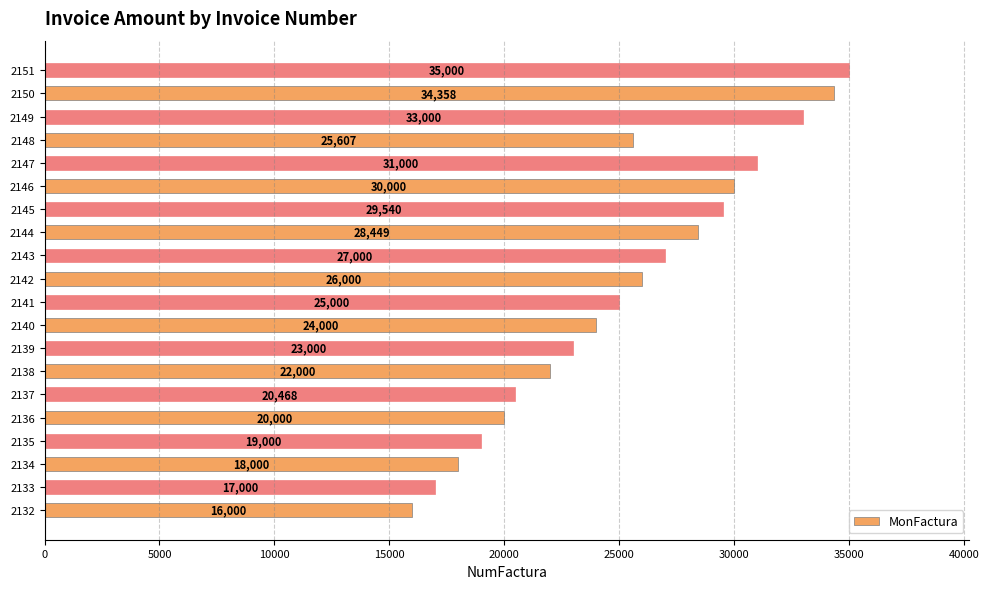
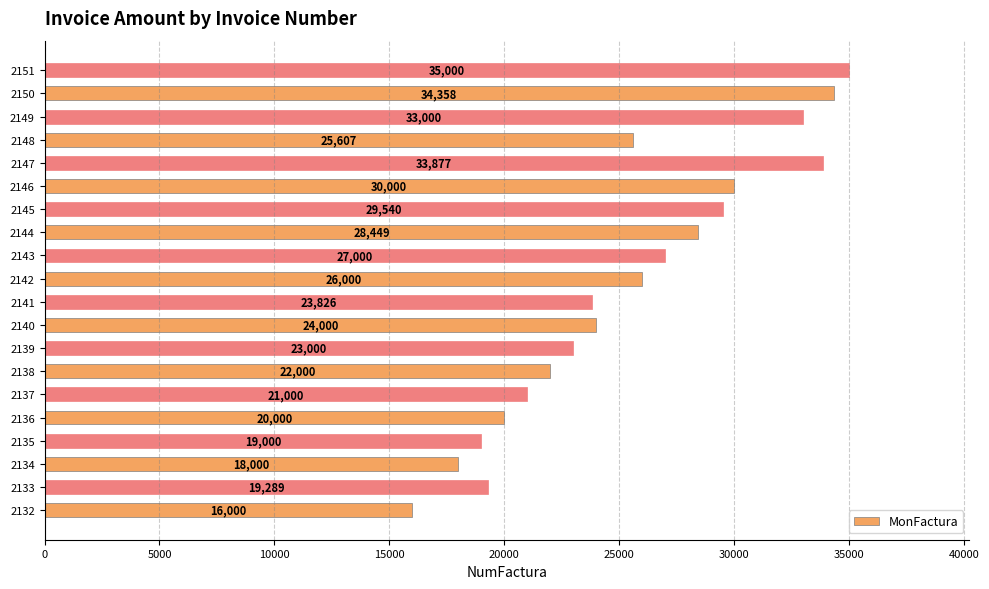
  {
    "2151": "35,000",
    "2150": "34,358",
    "2149": "33,000",
    "2148": "25,607",
-   "2147": "31,000",
+   "2147": "33,877",
    "2146": "30,000",
    "2145": "29,540",
    "2144": "28,449",
    "2143": "27,000",
    "2142": "26,000",
-   "2141": "25,000",
+   "2141": "23,826",
    "2140": "24,000",
    "2139": "23,000",
    "2138": "22,000",
-   "2137": "20,468",
+   "2137": "21,000",
    "2136": "20,000",
    "2135": "19,000",
    "2134": "18,000",
-   "2133": "17,000",
+   "2133": "19,289",
    "2132": "16,000"
  }
